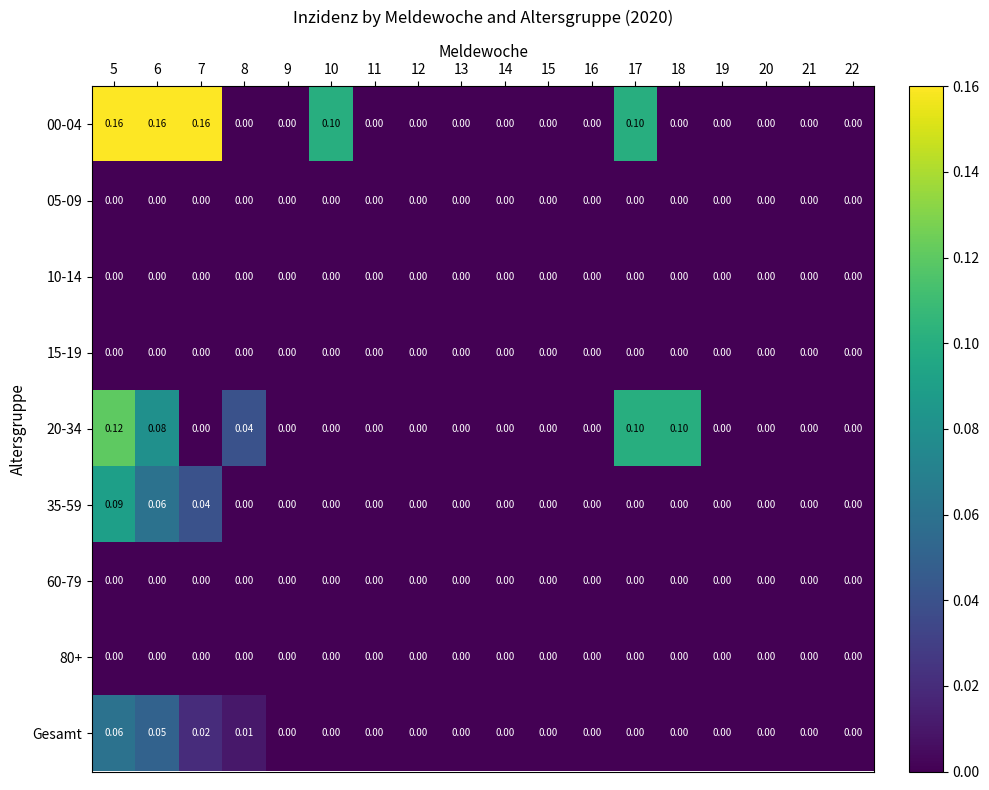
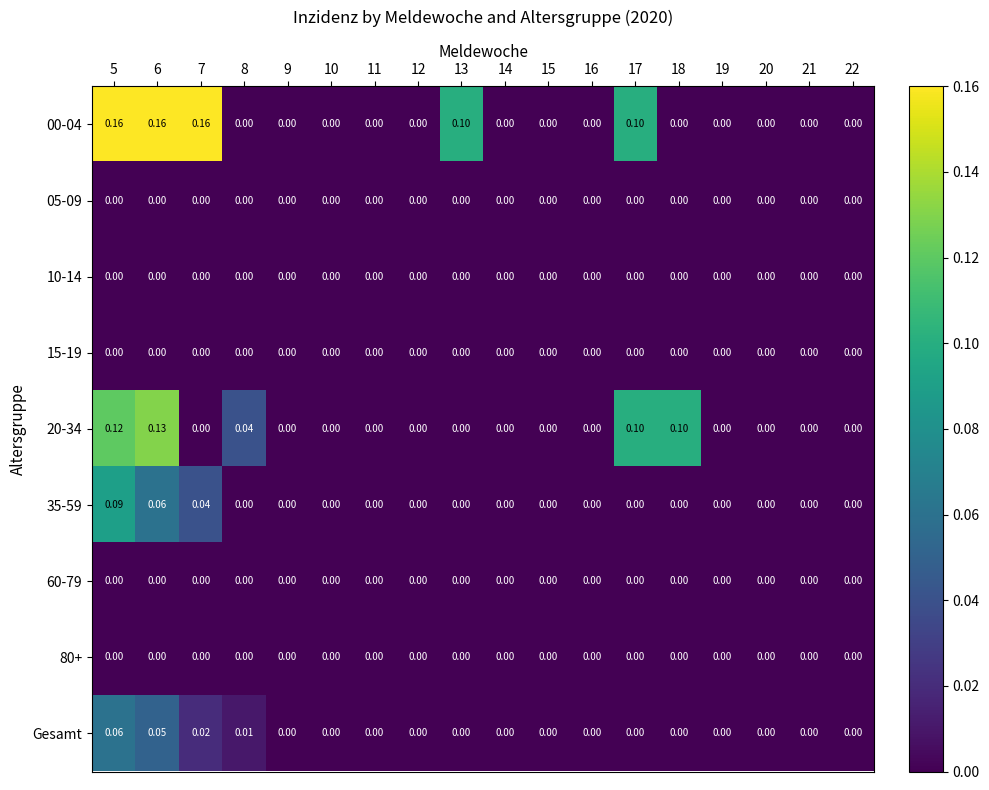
  {
    "00-04": {
      "5": 0.16,
      "6": 0.16,
      "7": 0.16,
      "8": 0.00,
      "9": 0.00,
-     "10": 0.10,
+     "10": 0.00,
      "11": 0.00,
      "12": 0.00,
-     "13": 0.00,
+     "13": 0.10,
      "14": 0.00,
      "15": 0.00,
      "16": 0.00,
      "17": 0.10,
      "18": 0.00,
      "19": 0.00,
      "20": 0.00,
      "21": 0.00,
      "22": 0.00
    },
    "05-09": {
      "5": 0.00,
      "6": 0.00,
      "7": 0.00,
      "8": 0.00,
      "9": 0.00,
      "10": 0.00,
      "11": 0.00,
      "12": 0.00,
      "13": 0.00,
      "14": 0.00,
      "15": 0.00,
      "16": 0.00,
      "17": 0.00,
      "18": 0.00,
      "19": 0.00,
      "20": 0.00,
      "21": 0.00,
      "22": 0.00
    },
    "10-14": {
      "5": 0.00,
      "6": 0.00,
      "7": 0.00,
      "8": 0.00,
      "9": 0.00,
      "10": 0.00,
      "11": 0.00,
      "12": 0.00,
      "13": 0.00,
      "14": 0.00,
      "15": 0.00,
      "16": 0.00,
      "17": 0.00,
      "18": 0.00,
      "19": 0.00,
      "20": 0.00,
      "21": 0.00,
      "22": 0.00
    },
    "15-19": {
      "5": 0.00,
      "6": 0.00,
      "7": 0.00,
      "8": 0.00,
      "9": 0.00,
      "10": 0.00,
      "11": 0.00,
      "12": 0.00,
      "13": 0.00,
      "14": 0.00,
      "15": 0.00,
      "16": 0.00,
      "17": 0.00,
      "18": 0.00,
      "19": 0.00,
      "20": 0.00,
      "21": 0.00,
      "22": 0.00
    },
    "20-34": {
      "5": 0.12,
-     "6": 0.08,
+     "6": 0.13,
      "7": 0.00,
      "8": 0.04,
      "9": 0.00,
      "10": 0.00,
      "11": 0.00,
      "12": 0.00,
      "13": 0.00,
      "14": 0.00,
      "15": 0.00,
      "16": 0.00,
      "17": 0.10,
      "18": 0.10,
      "19": 0.00,
      "20": 0.00,
      "21": 0.00,
      "22": 0.00
    },
    "35-59": {
      "5": 0.09,
      "6": 0.06,
      "7": 0.04,
      "8": 0.00,
      "9": 0.00,
      "10": 0.00,
      "11": 0.00,
      "12": 0.00,
      "13": 0.00,
      "14": 0.00,
      "15": 0.00,
      "16": 0.00,
      "17": 0.00,
      "18": 0.00,
      "19": 0.00,
      "20": 0.00,
      "21": 0.00,
      "22": 0.00
    },
    "60-79": {
      "5": 0.00,
      "6": 0.00,
      "7": 0.00,
      "8": 0.00,
      "9": 0.00,
      "10": 0.00,
      "11": 0.00,
      "12": 0.00,
      "13": 0.00,
      "14": 0.00,
      "15": 0.00,
      "16": 0.00,
      "17": 0.00,
      "18": 0.00,
      "19": 0.00,
      "20": 0.00,
      "21": 0.00,
      "22": 0.00
    },
    "80+": {
      "5": 0.00,
      "6": 0.00,
      "7": 0.00,
      "8": 0.00,
      "9": 0.00,
      "10": 0.00,
      "11": 0.00,
      "12": 0.00,
      "13": 0.00,
      "14": 0.00,
      "15": 0.00,
      "16": 0.00,
      "17": 0.00,
      "18": 0.00,
      "19": 0.00,
      "20": 0.00,
      "21": 0.00,
      "22": 0.00
    },
    "Gesamt": {
      "5": 0.06,
      "6": 0.05,
      "7": 0.02,
      "8": 0.01,
      "9": 0.00,
      "10": 0.00,
      "11": 0.00,
      "12": 0.00,
      "13": 0.00,
      "14": 0.00,
      "15": 0.00,
      "16": 0.00,
      "17": 0.00,
      "18": 0.00,
      "19": 0.00,
      "20": 0.00,
      "21": 0.00,
      "22": 0.00
    }
  }
